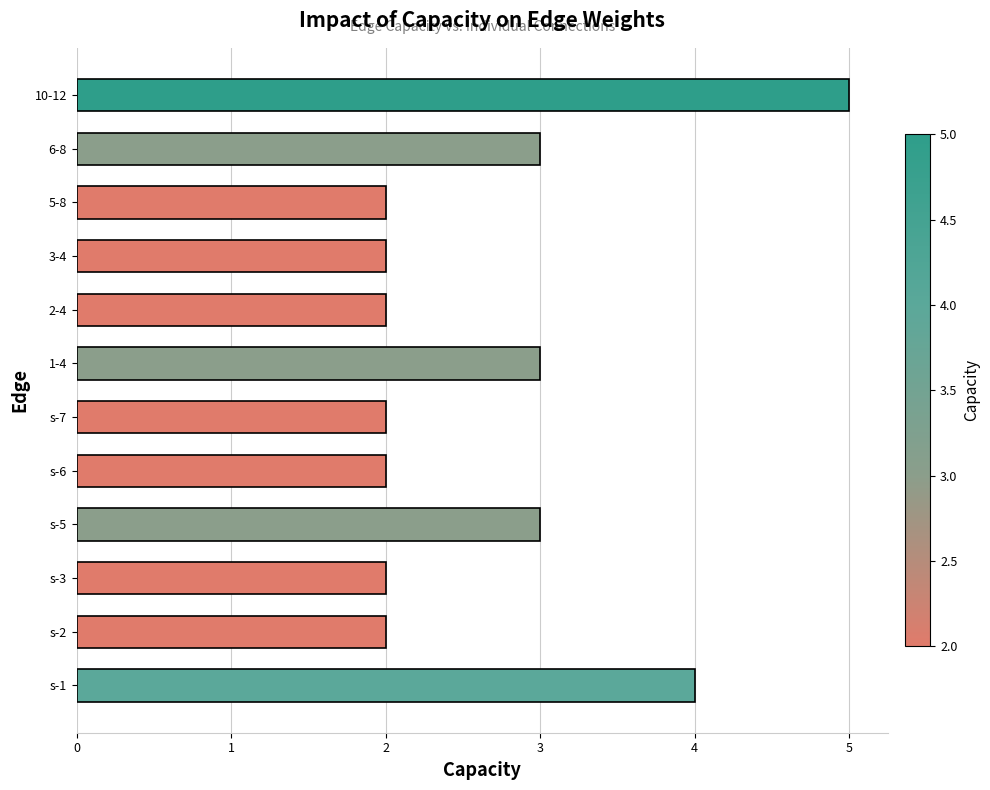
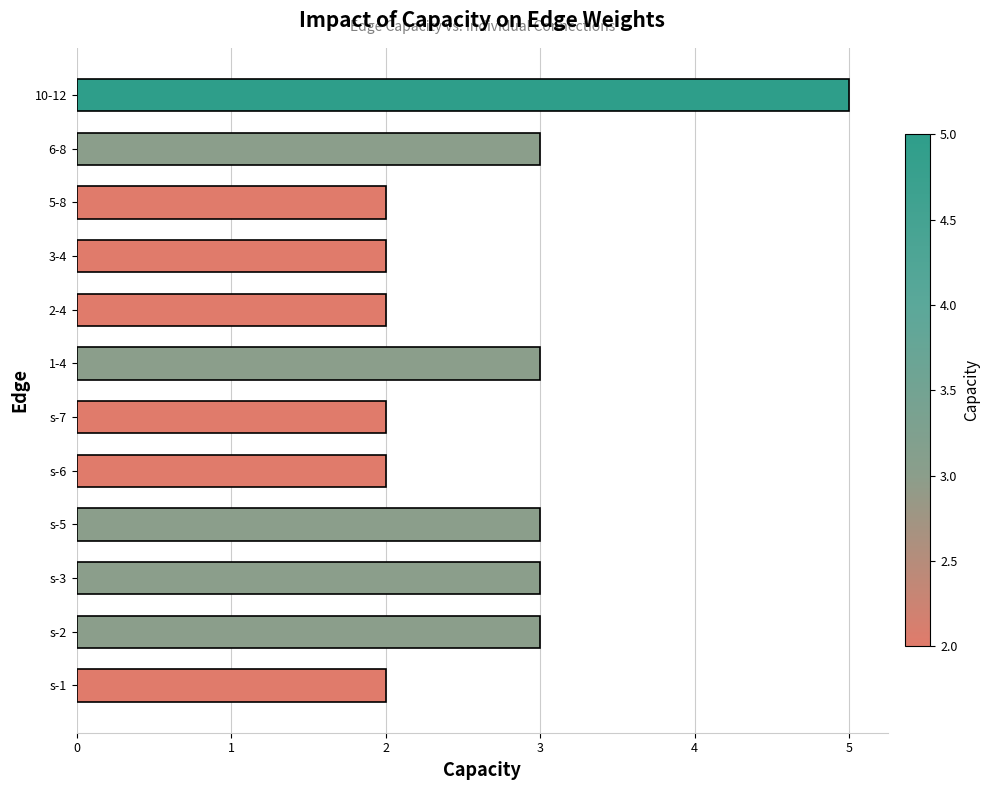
  {
    "10-12": 5,
    "6-8": 3,
    "5-8": 2,
    "3-4": 2,
    "2-4": 2,
    "1-4": 3,
    "s-7": 2,
    "s-6": 2,
    "s-5": 3,
-   "s-3": 2,
-   "s-2": 2,
-   "s-1": 4
+   "s-3": 3,
+   "s-2": 3,
+   "s-1": 2
  }
